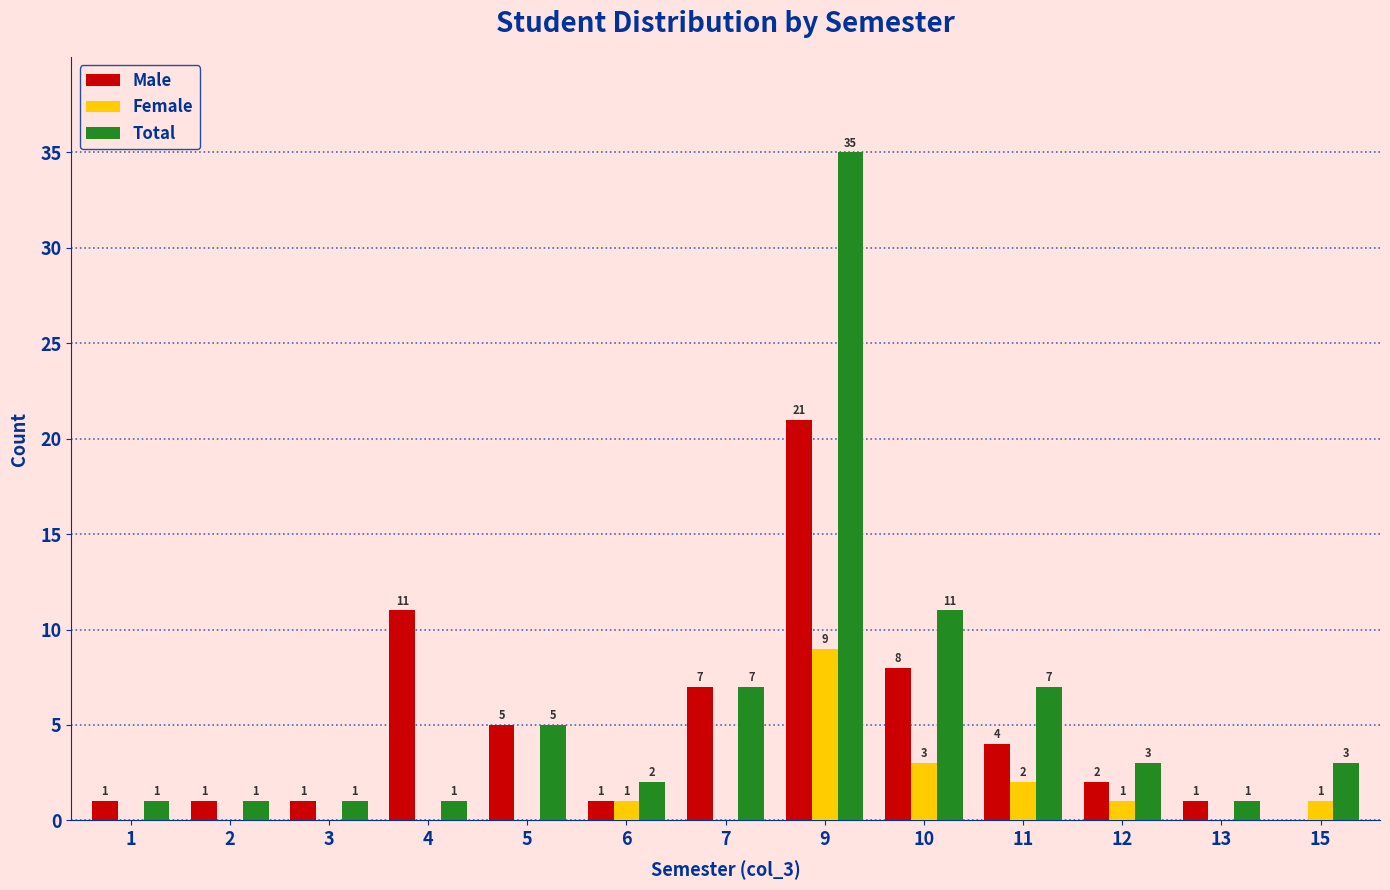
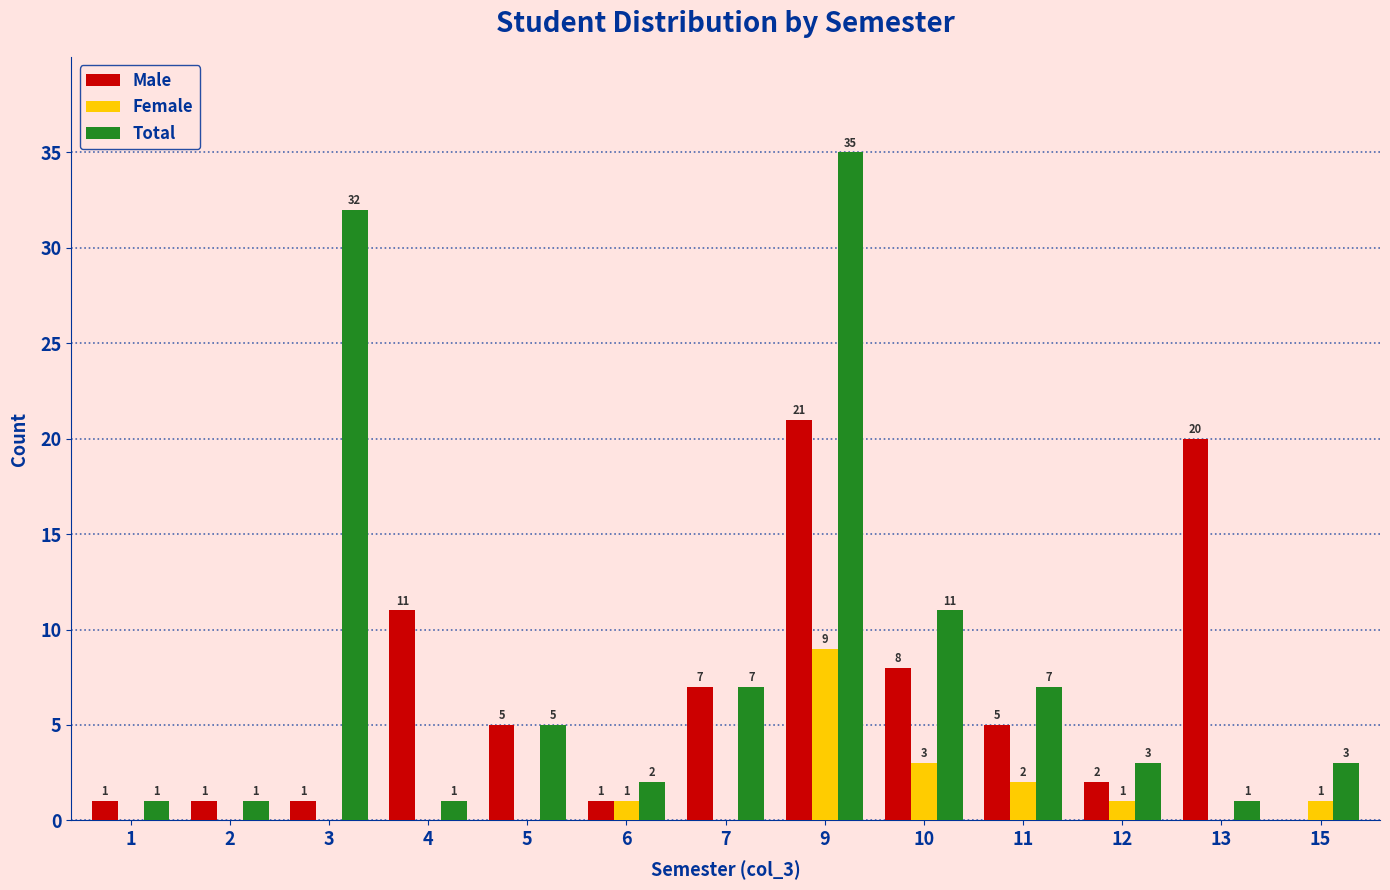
  {
    "Male": {
      "1": 1,
      "2": 1,
      "3": 1,
      "4": 11,
      "5": 5,
      "6": 1,
      "7": 7,
      "9": 21,
      "10": 8,
-     "11": 4,
+     "11": 5,
      "12": 2,
-     "13": 1
+     "13": 20
    },
    "Female": {
      "6": 1,
      "9": 9,
      "10": 3,
      "11": 2,
      "12": 1,
      "15": 1
    },
    "Total": {
      "1": 1,
      "2": 1,
-     "3": 1,
+     "3": 32,
      "4": 1,
      "5": 5,
      "6": 2,
      "7": 7,
      "9": 35,
      "10": 11,
      "11": 7,
      "12": 3,
      "13": 1,
      "15": 3
    }
  }
